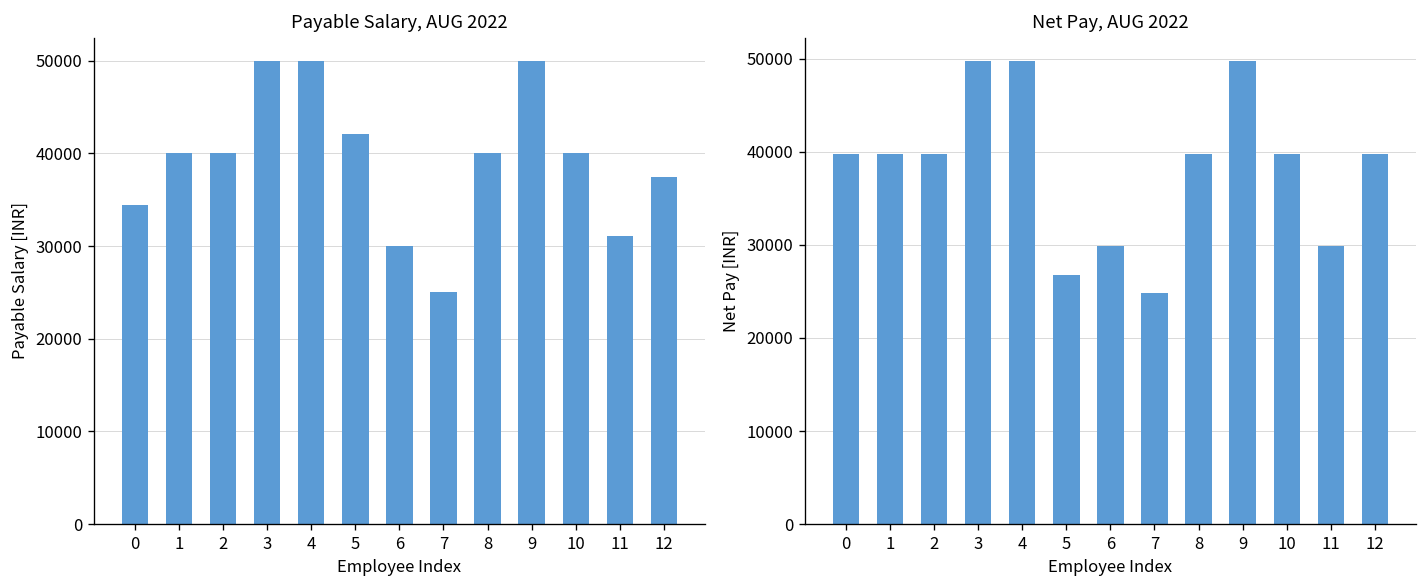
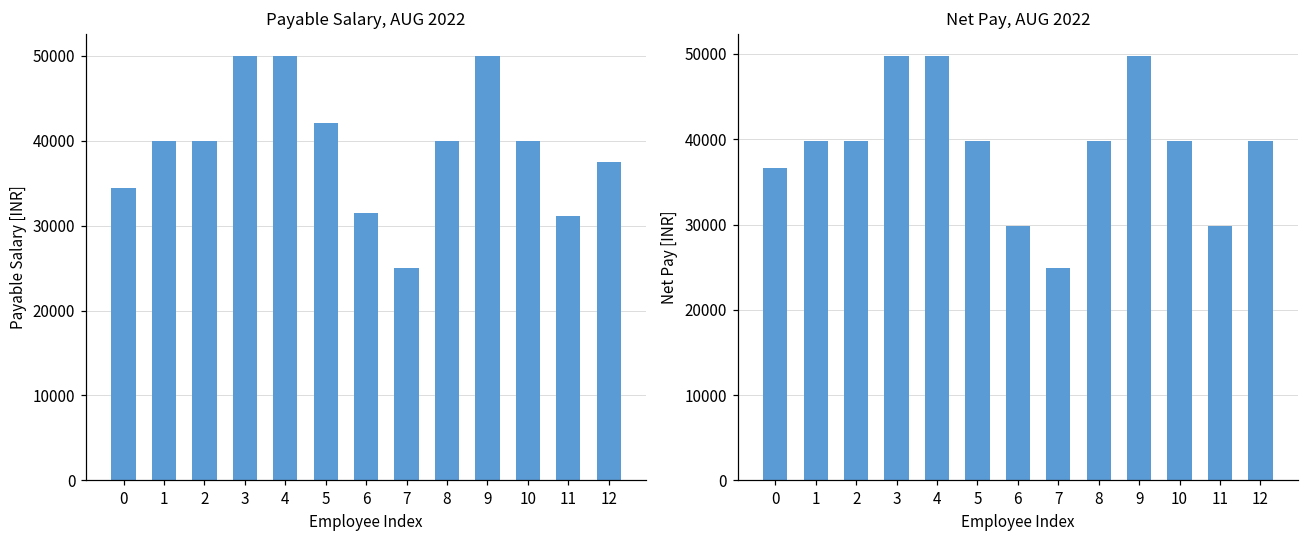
  {
    "Payable Salary, AUG 2022": {
      "0": 34000,
      "1": 40000,
      "2": 40000,
      "3": 50000,
      "4": 50000,
      "5": 42000,
-     "6": 30000,
+     "6": 32000,
      "7": 25000,
      "8": 40000,
      "9": 50000,
      "10": 40000,
      "11": 31000,
      "12": 37000
    },
    "Net Pay, AUG 2022": {
-     "0": 40000,
+     "0": 37000,
      "1": 40000,
      "2": 40000,
      "3": 50000,
      "4": 50000,
-     "5": 27000,
+     "5": 40000,
      "6": 30000,
      "7": 25000,
      "8": 40000,
      "9": 50000,
      "10": 40000,
      "11": 30000,
      "12": 40000
    }
  }
